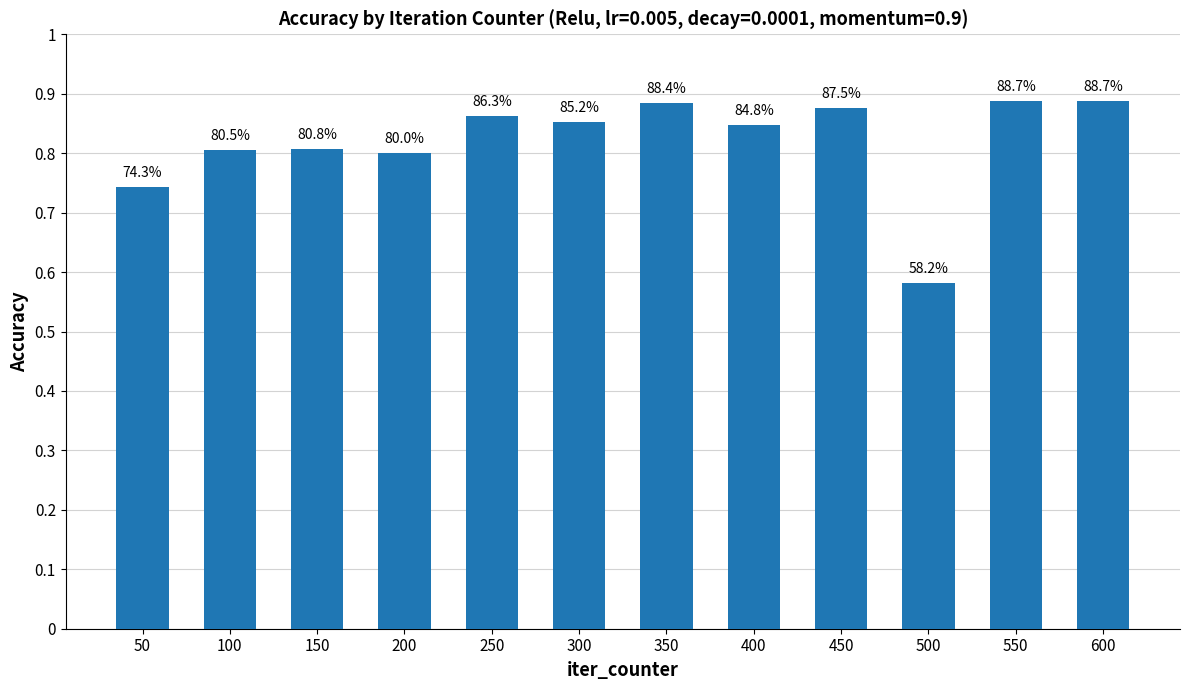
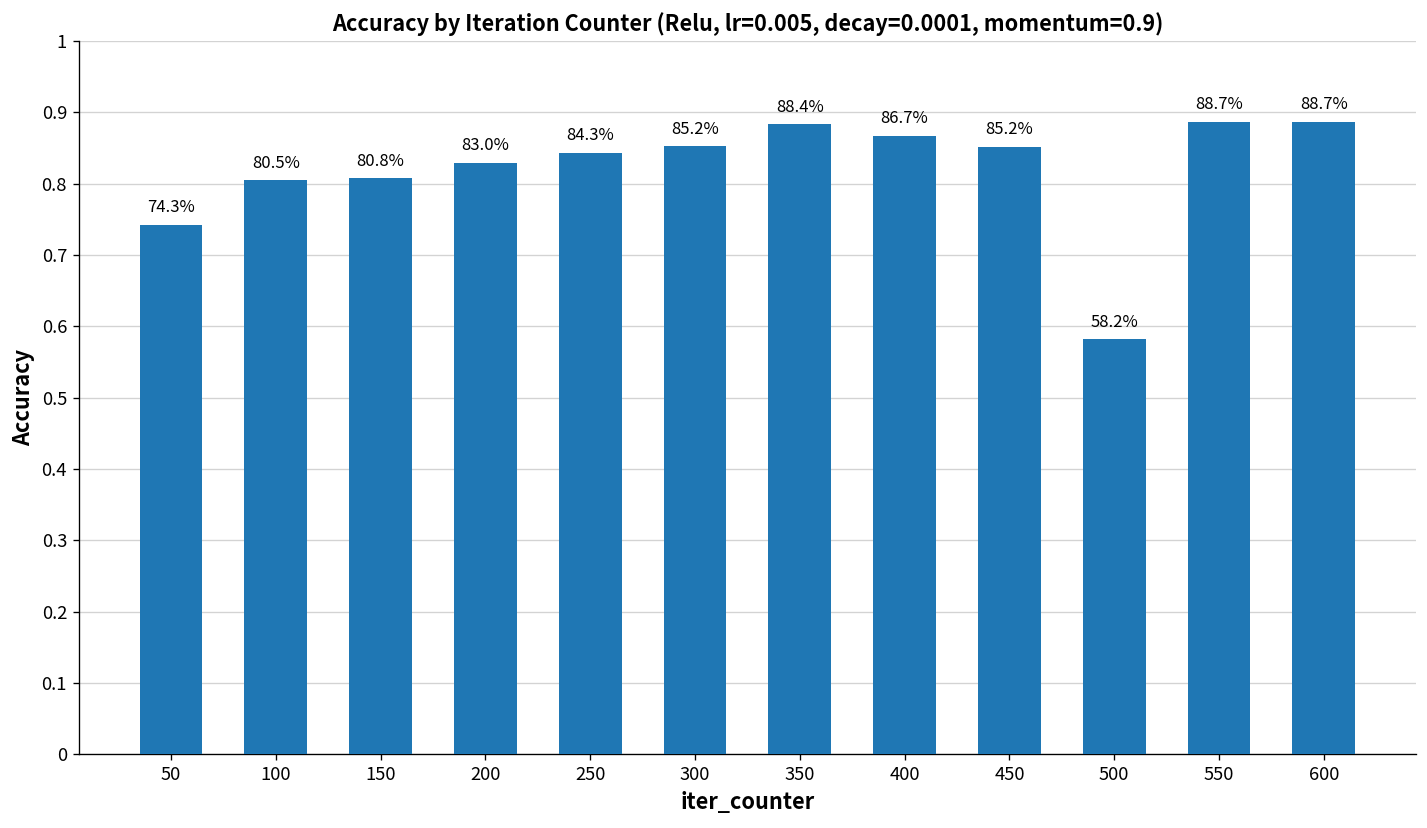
  {
    "50": "74.3%",
    "100": "80.5%",
    "150": "80.8%",
-   "200": "80.0%",
-   "250": "86.3%",
+   "200": "83.0%",
+   "250": "84.3%",
    "300": "85.2%",
    "350": "88.4%",
-   "400": "84.8%",
-   "450": "87.5%",
+   "400": "86.7%",
+   "450": "85.2%",
    "500": "58.2%",
    "550": "88.7%",
    "600": "88.7%"
  }
